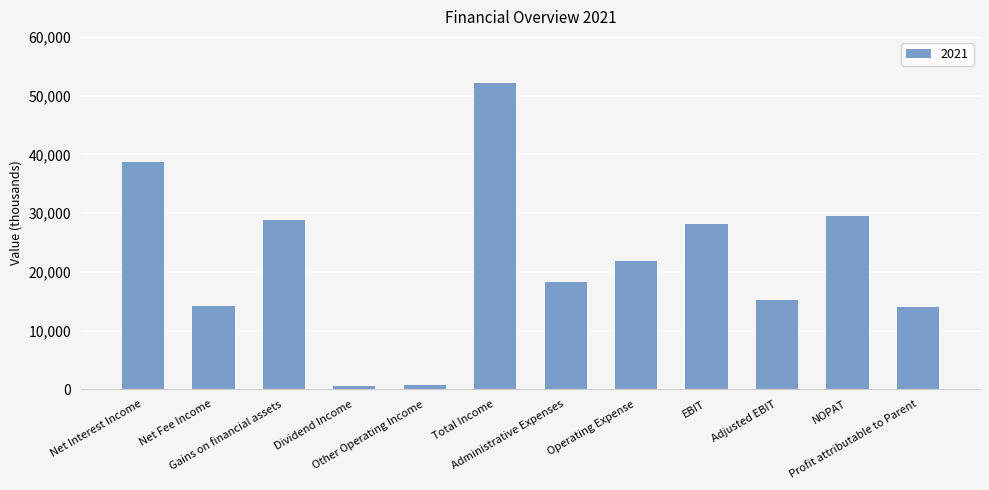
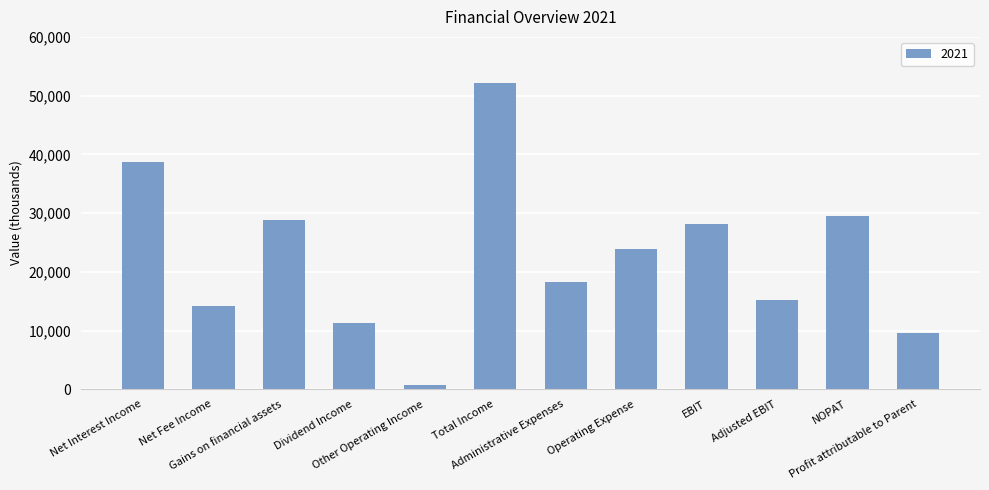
  {
    "Net Interest Income": "39,000",
    "Net Fee Income": "14,000",
    "Gains on financial assets": "29,000",
-   "Dividend Income": "0",
+   "Dividend Income": "11,000",
    "Other Operating Income": "1,000",
    "Total Income": "52,000",
    "Administrative Expenses": "18,000",
-   "Operating Expense": "22,000",
+   "Operating Expense": "24,000",
    "EBIT": "28,000",
    "Adjusted EBIT": "15,000",
    "NOPAT": "30,000",
-   "Profit attributable to Parent": "14,000"
+   "Profit attributable to Parent": "10,000"
  }
